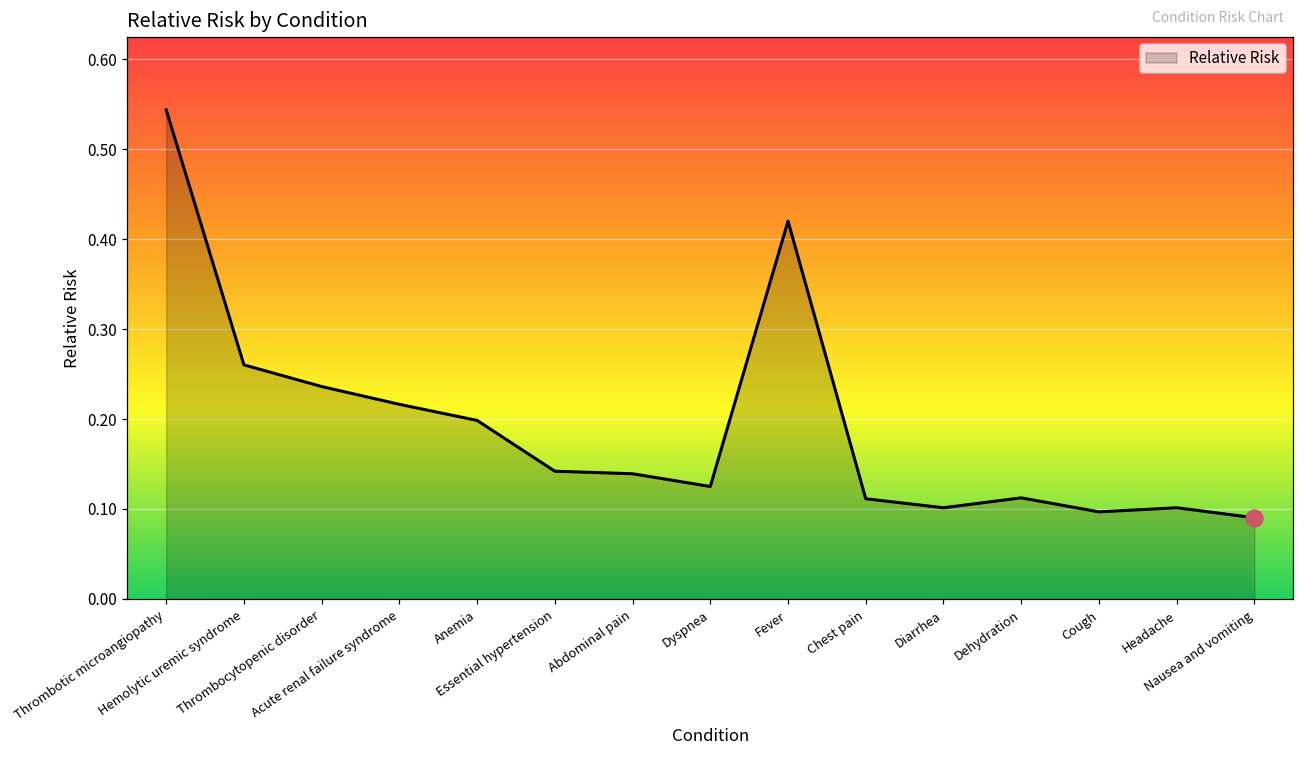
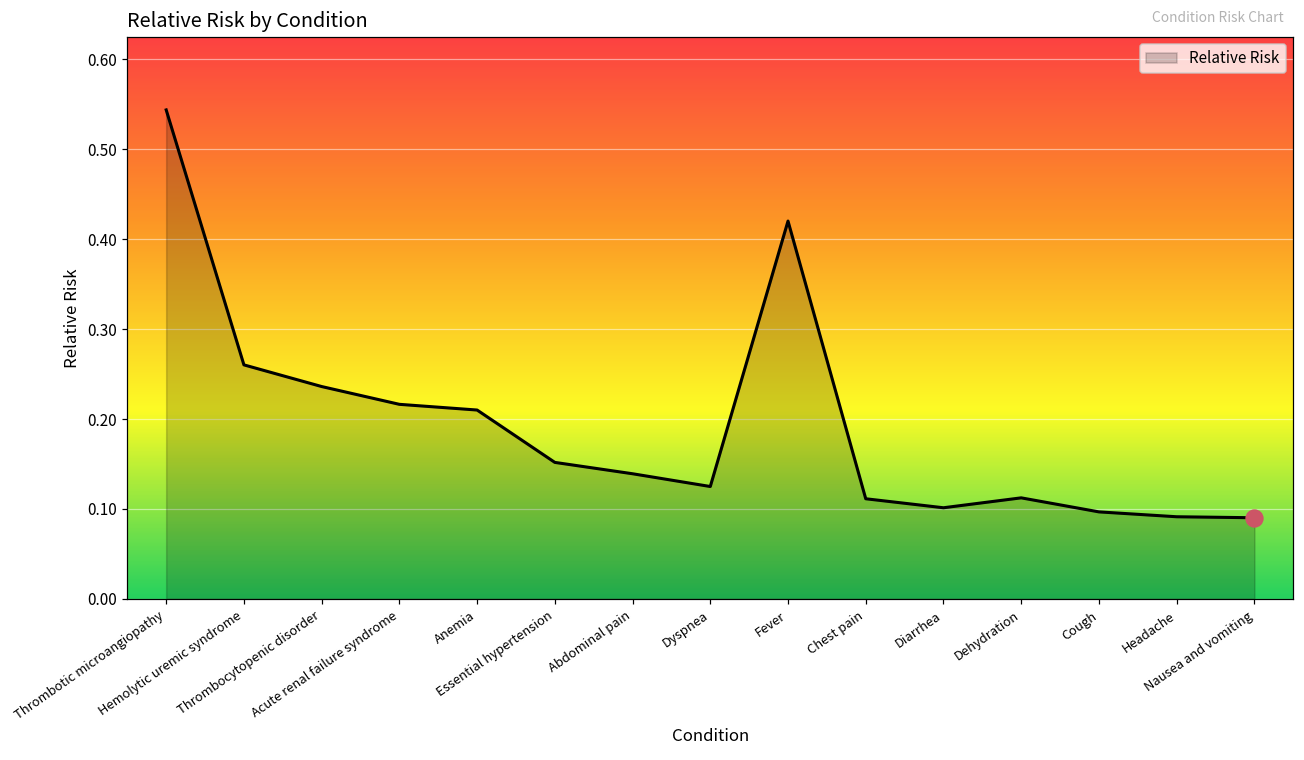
  {
    "Relative Risk": {
      "Thrombotic microangiopathy": 0.54,
      "Hemolytic uremic syndrome": 0.26,
      "Thrombocytopenic disorder": 0.24,
      "Acute renal failure syndrome": 0.22,
-     "Anemia": 0.20,
-     "Essential hypertension": 0.14,
+     "Anemia": 0.21,
+     "Essential hypertension": 0.15,
      "Abdominal pain": 0.14,
      "Dyspnea": 0.12,
      "Fever": 0.42,
      "Chest pain": 0.11,
      "Diarrhea": 0.10,
      "Dehydration": 0.11,
      "Cough": 0.10,
-     "Headache": 0.10
+     "Headache": 0.09
    }
  }
